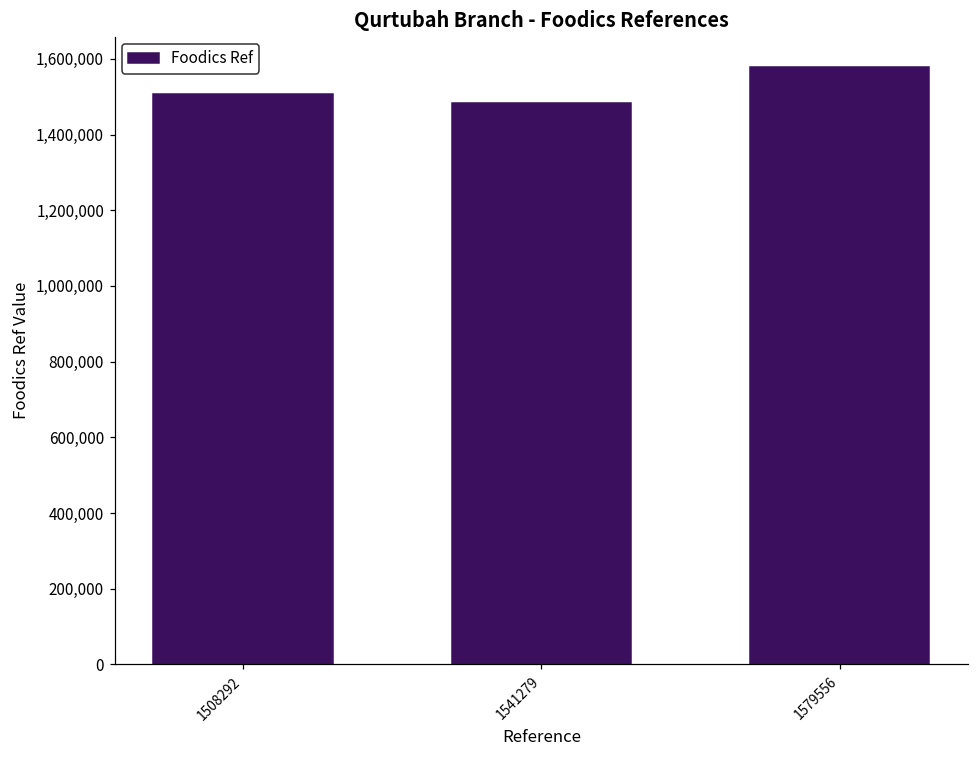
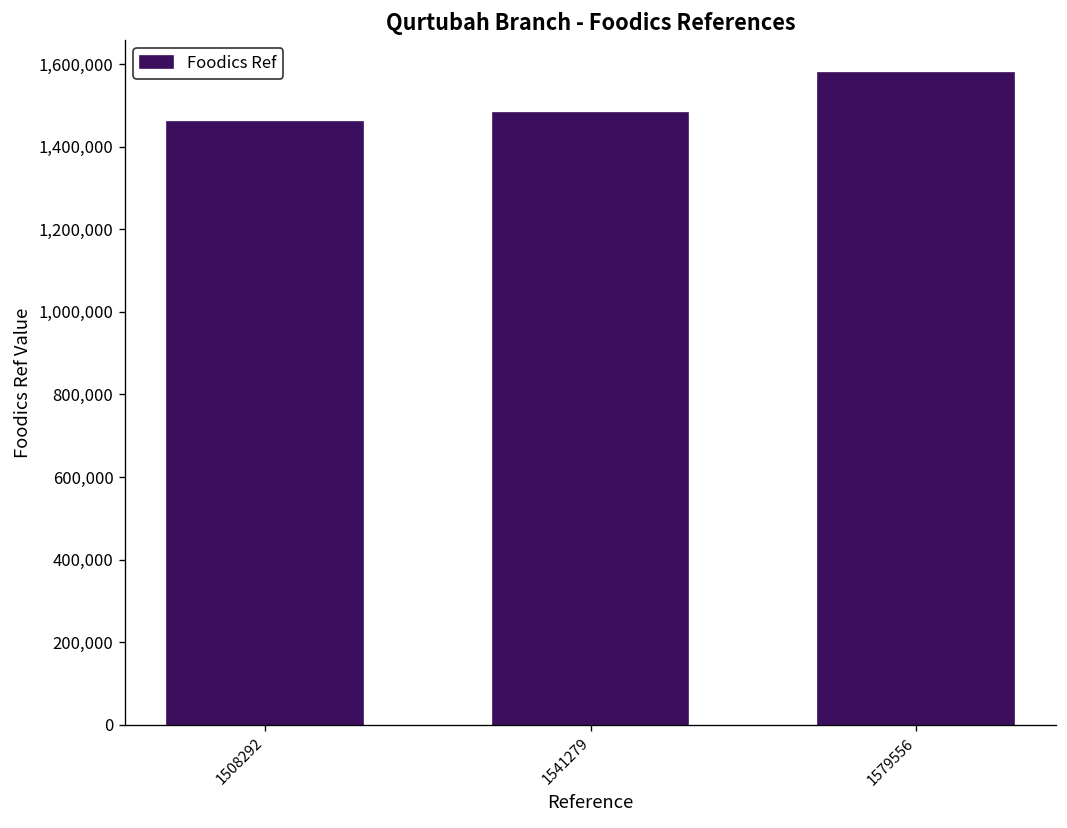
  {
-   "1508292": "1,510,000",
+   "1508292": "1,460,000",
    "1541279": "1,480,000",
    "1579556": "1,580,000"
  }
